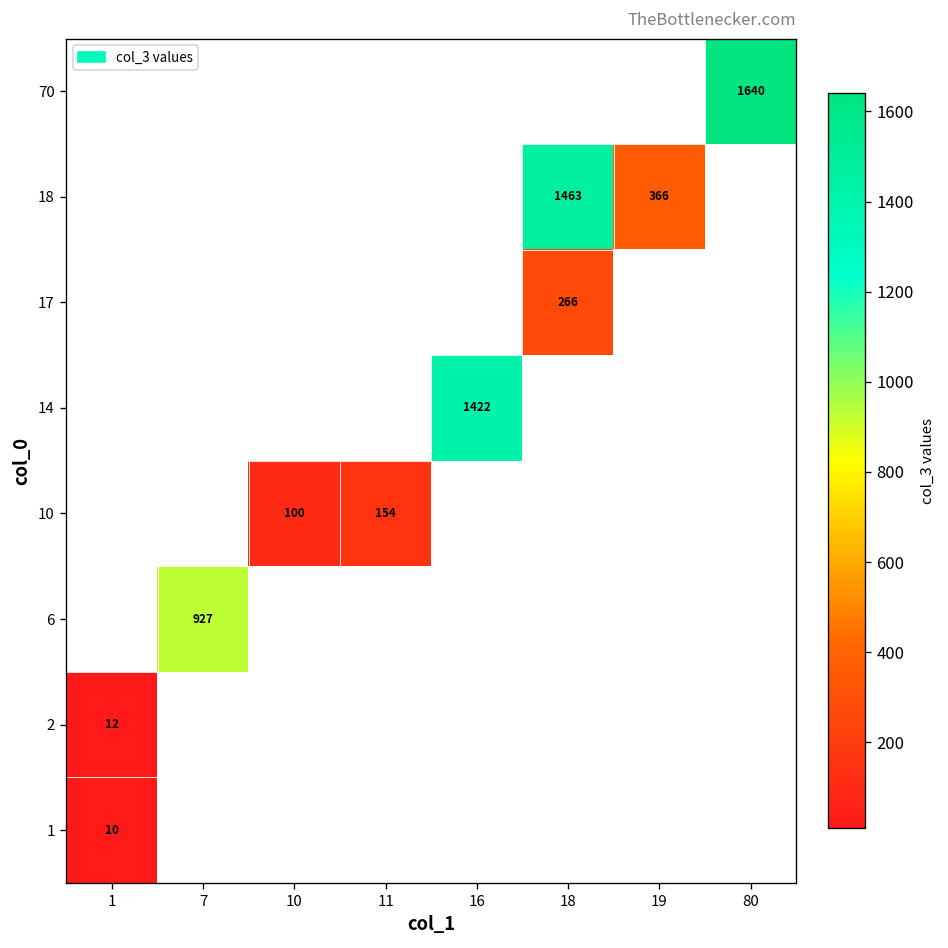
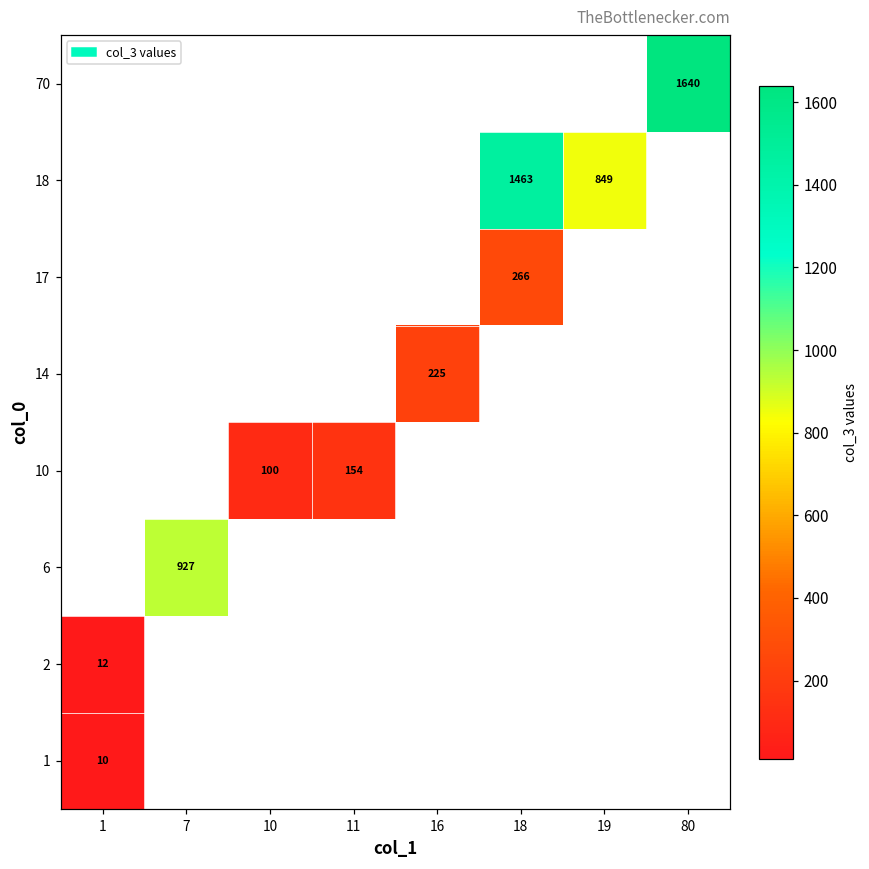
  {
    "70": {
      "80": 1640
    },
    "18": {
      "18": 1463,
-     "19": 366
+     "19": 849
    },
    "17": {
      "18": 266
    },
    "14": {
-     "16": 1422
+     "16": 225
    },
    "10": {
      "10": 100,
      "11": 154
    },
    "6": {
      "7": 927
    },
    "2": {
      "1": 12
    },
    "1": {
      "1": 10
    }
  }
